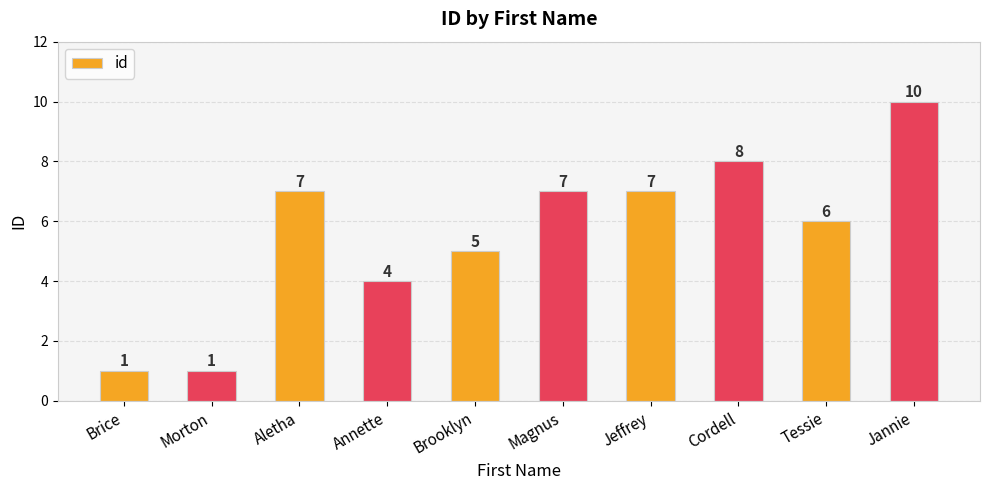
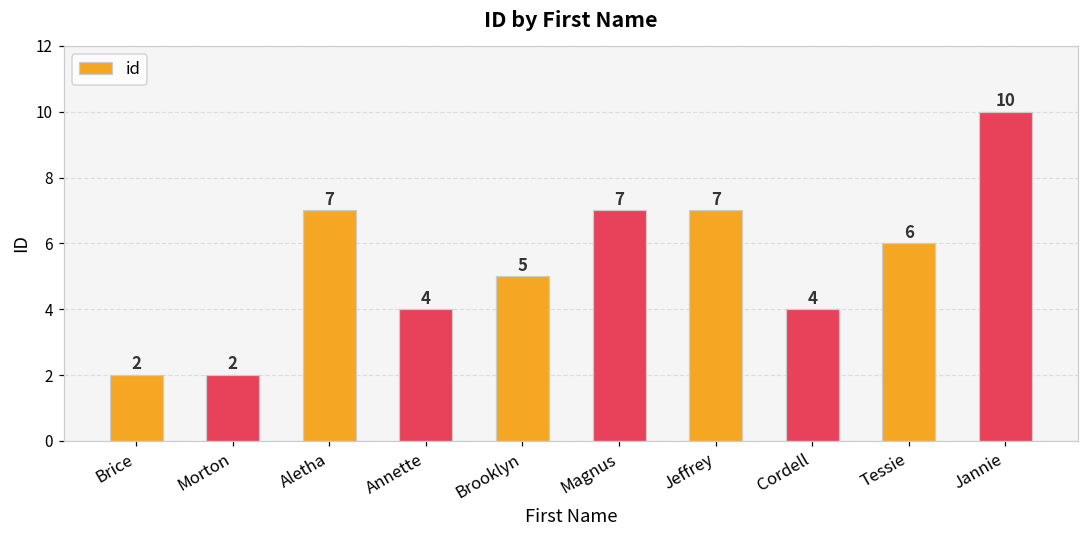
  {
-   "Brice": 1,
-   "Morton": 1,
+   "Brice": 2,
+   "Morton": 2,
    "Aletha": 7,
    "Annette": 4,
    "Brooklyn": 5,
    "Magnus": 7,
    "Jeffrey": 7,
-   "Cordell": 8,
+   "Cordell": 4,
    "Tessie": 6,
    "Jannie": 10
  }
